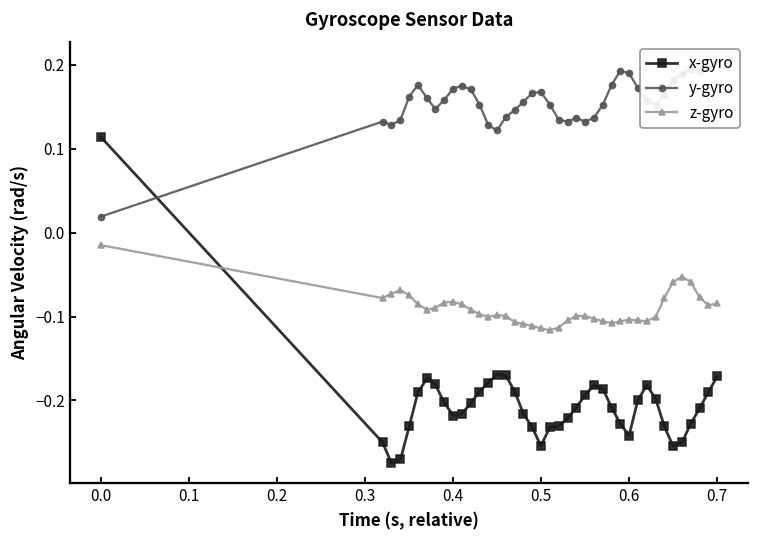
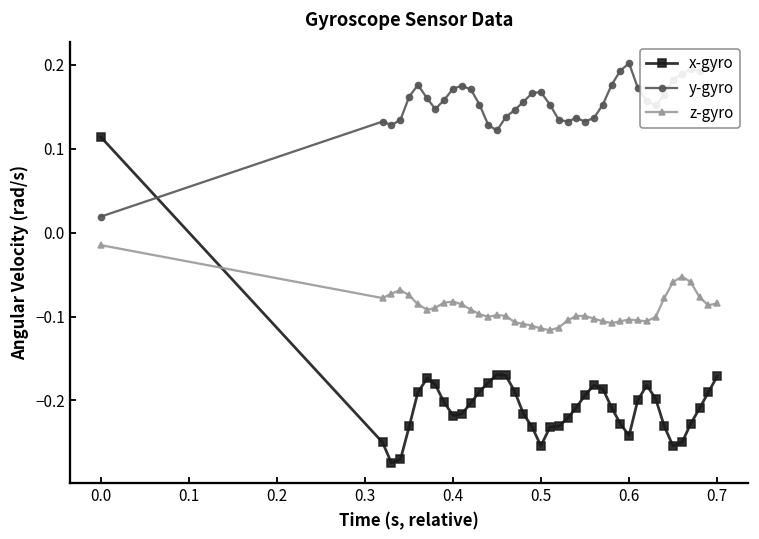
  {
    "x-gyro": {
      "0.0": 0.11,
      "0.5": -0.25,
      "0.6": -0.24
    },
    "y-gyro": {
      "0.0": 0.02,
      "0.5": 0.17,
-     "0.6": 0.19
+     "0.6": 0.20
    },
    "z-gyro": {
      "0.0": -0.01,
      "0.5": -0.11,
      "0.6": -0.10
    }
  }
